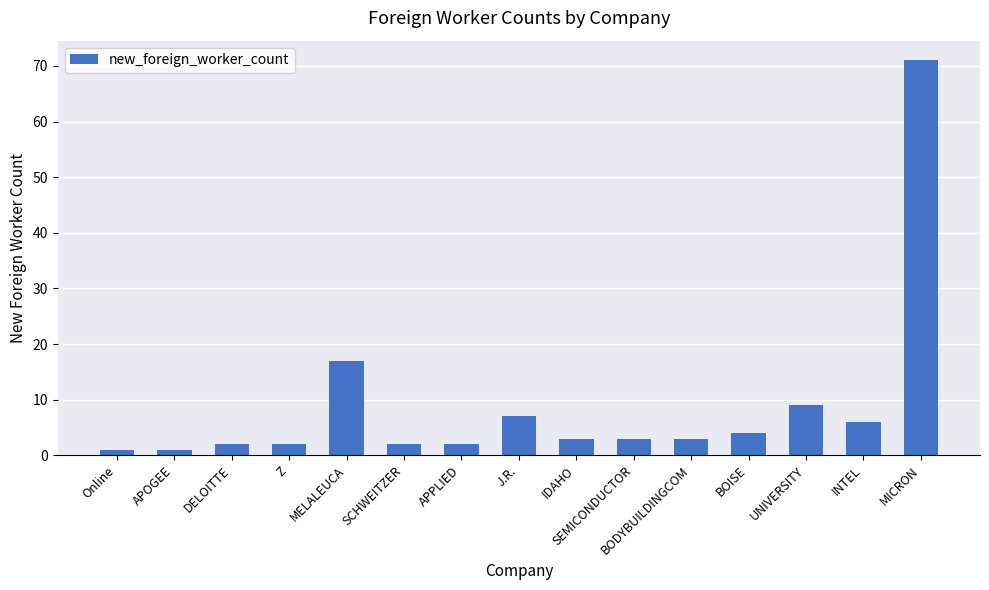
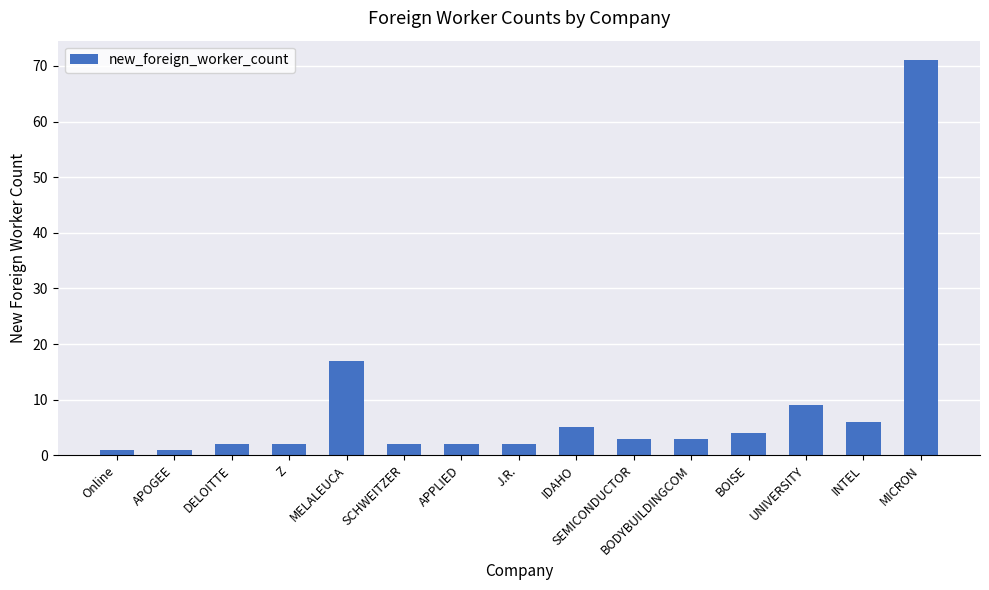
  {
    "Online": 1,
    "APOGEE": 1,
    "DELOITTE": 2,
    "Z": 2,
    "MELALEUCA": 17,
    "SCHWEITZER": 2,
    "APPLIED": 2,
-   "J.R.": 7,
-   "IDAHO": 3,
+   "J.R.": 2,
+   "IDAHO": 5,
    "SEMICONDUCTOR": 3,
    "BODYBUILDINGCOM": 3,
    "BOISE": 4,
    "UNIVERSITY": 9,
    "INTEL": 6,
    "MICRON": 71
  }
